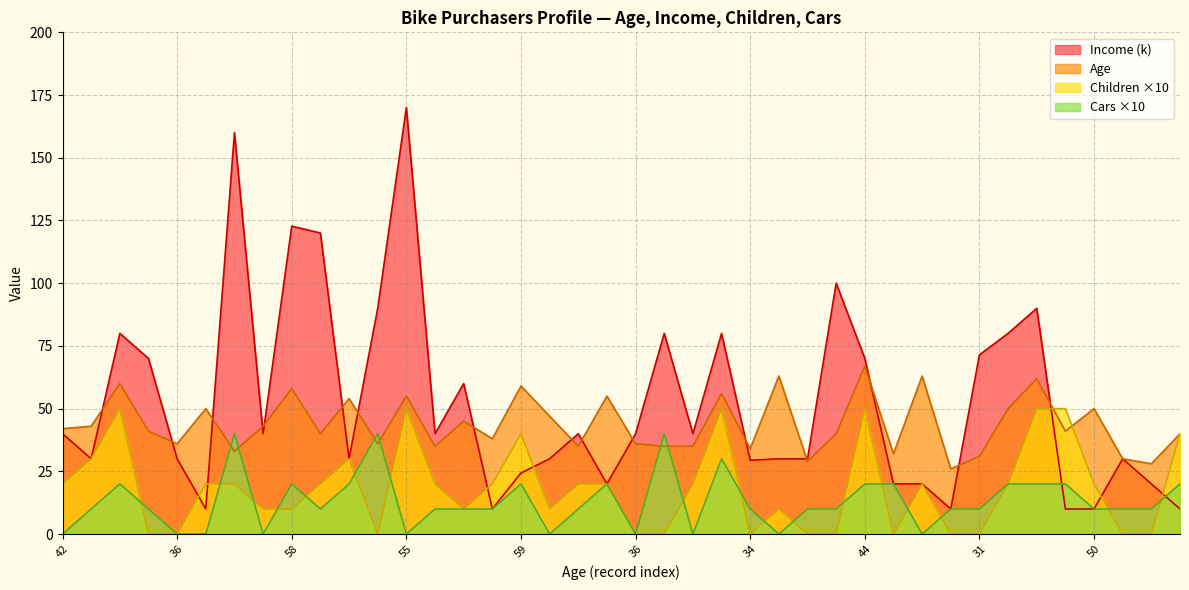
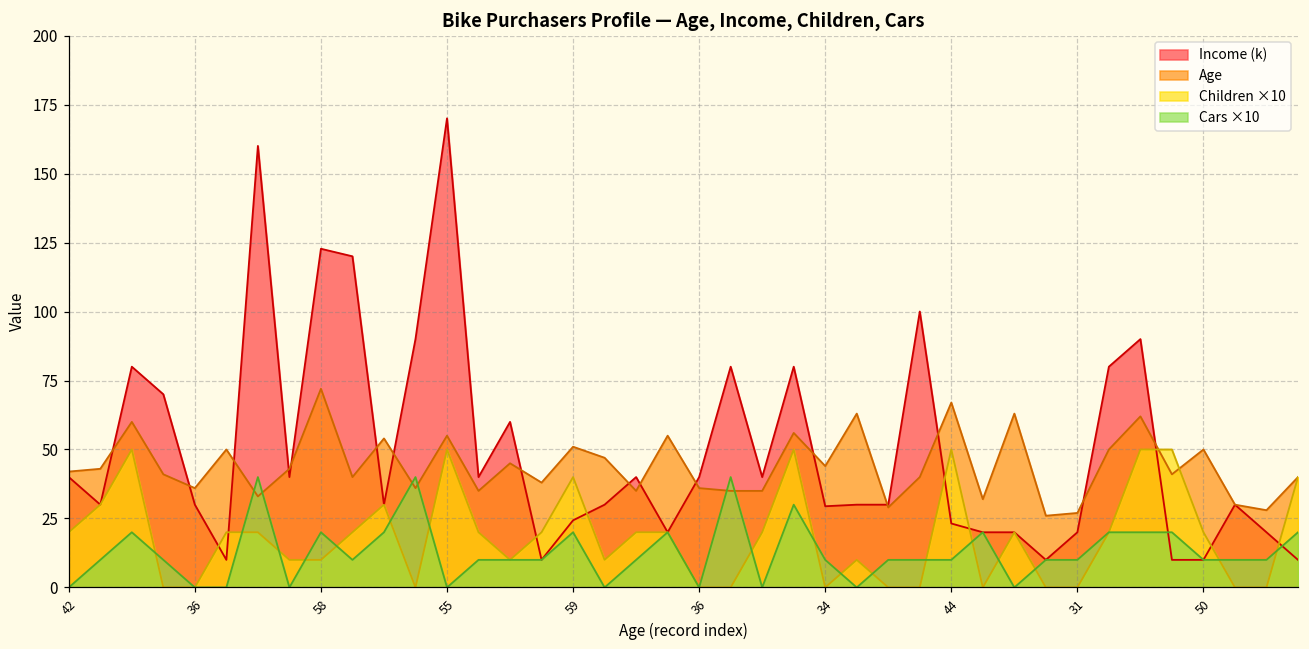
  {
    "Income (k)": {
      "42": 40,
      "58": 123,
      "59": 24,
      "34": 29,
-     "44": 70,
-     "31": 71
+     "44": 23,
+     "31": 20
    },
    "Age": {
      "42": 42,
-     "58": 58,
-     "59": 59,
-     "34": 34,
+     "58": 72,
+     "59": 51,
+     "34": 44,
      "44": 67,
-     "31": 31
+     "31": 27
    },
    "Children ×10": {
      "42": 20,
      "58": 10,
      "59": 40,
      "34": 0,
      "44": 50,
      "31": 0
    },
    "Cars ×10": {
      "42": 0,
      "58": 20,
      "59": 20,
      "34": 10,
-     "44": 20,
+     "44": 10,
      "31": 10
    }
  }
